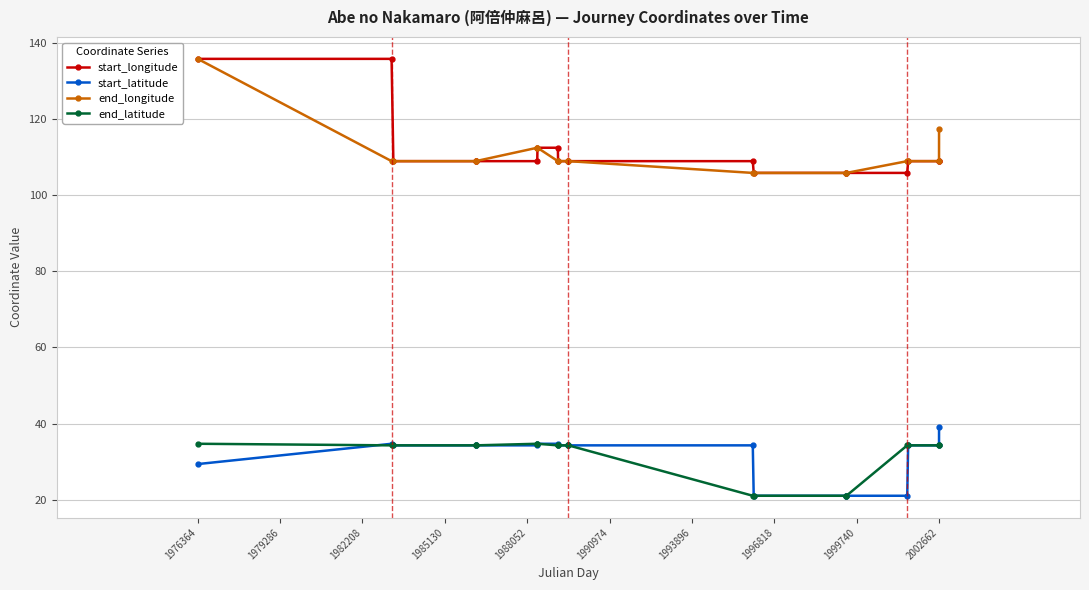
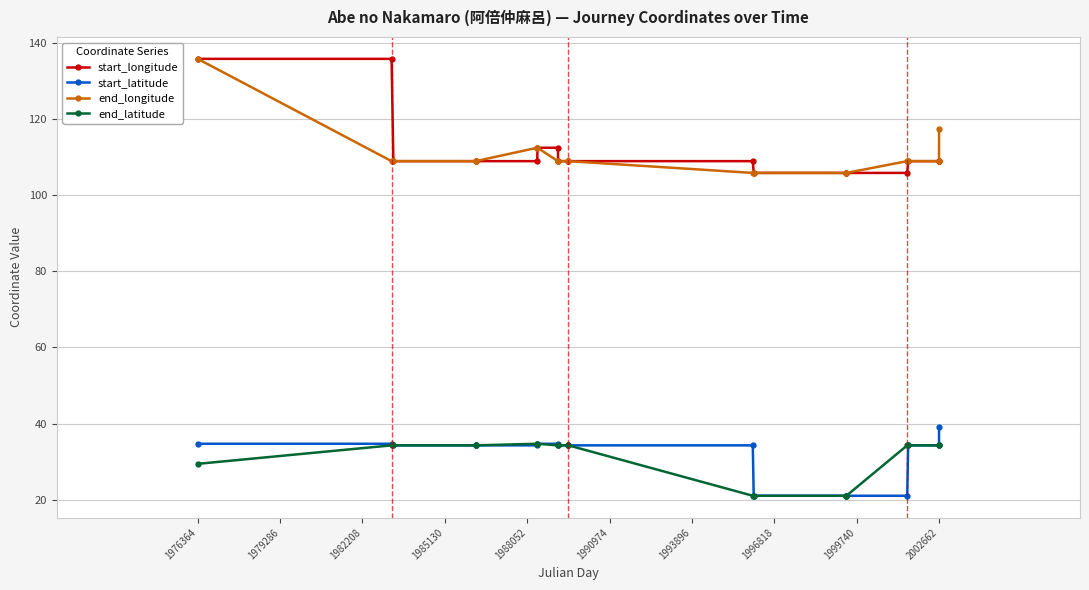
  {
    "start_latitude": {
-     "1976364": 29,
+     "1976364": 35,
      "2002662": 39
    },
    "end_longitude": {
      "2002662": 117
    },
    "end_latitude": {
-     "1976364": 35
+     "1976364": 29
    }
  }
